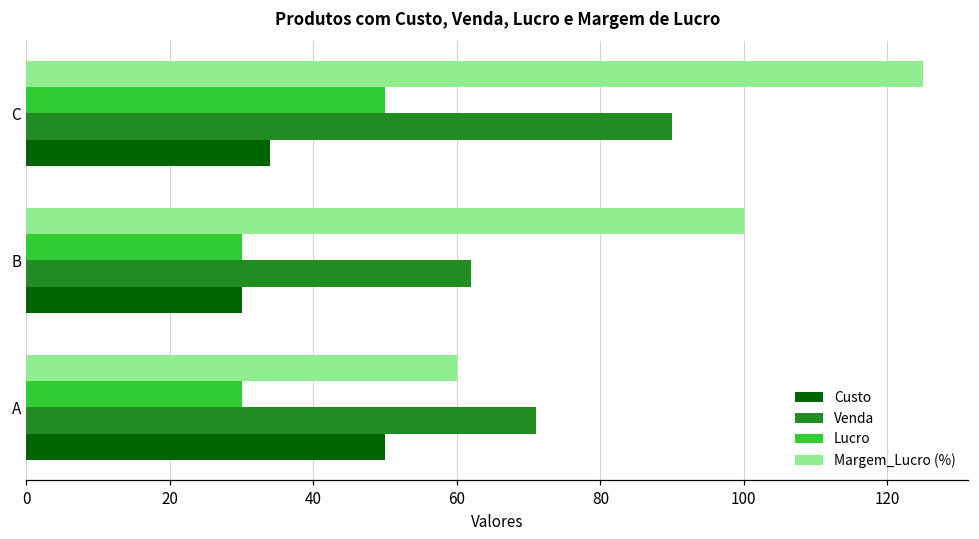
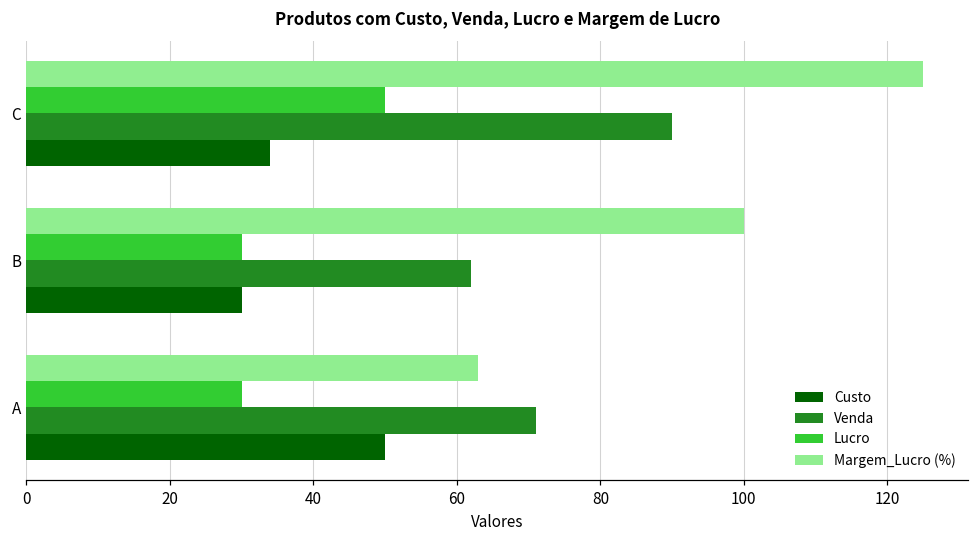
  {
    "Custo": {
      "C": 34,
      "B": 30,
      "A": 50
    },
    "Venda": {
      "C": 90,
      "B": 62,
      "A": 71
    },
    "Lucro": {
      "C": 50,
      "B": 30,
      "A": 30
    },
    "Margem_Lucro (%)": {
      "C": 125,
      "B": 100,
-     "A": 60
+     "A": 63
    }
  }
